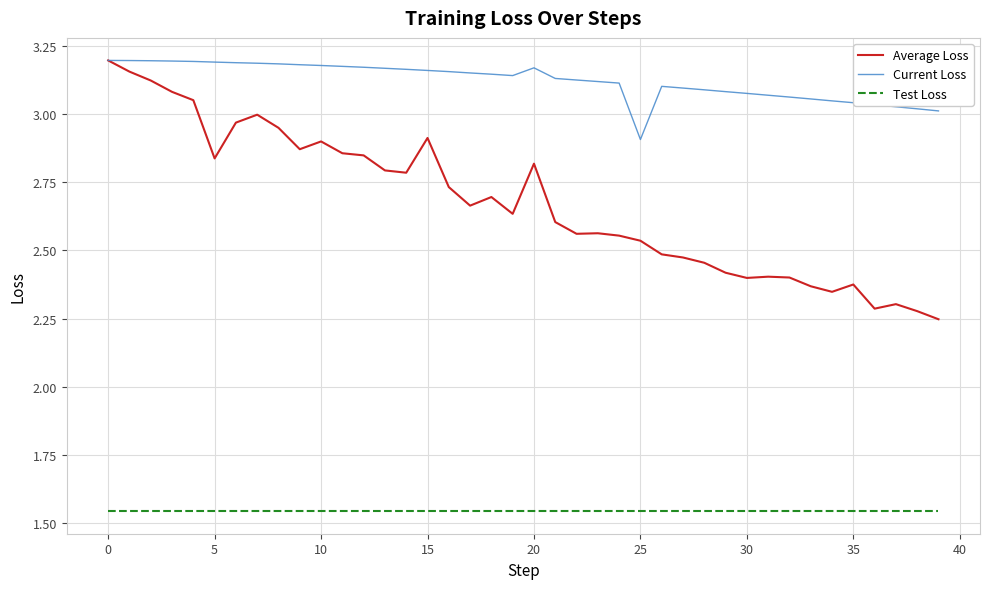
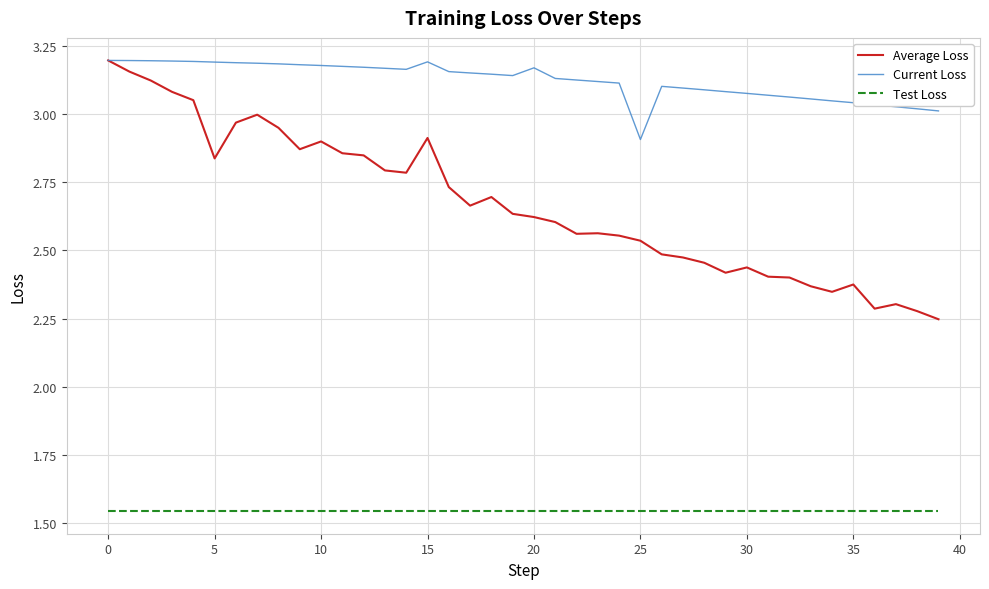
  {
    "Average Loss": {
      "5": 2.84,
      "10": 2.90,
      "15": 2.91,
-     "20": 2.82,
+     "20": 2.62,
      "25": 2.54,
-     "30": 2.40,
+     "30": 2.44,
      "35": 2.38
    },
    "Current Loss": {
      "5": 3.19,
      "10": 3.18,
-     "15": 3.16,
+     "15": 3.19,
      "20": 3.17,
      "25": 2.91,
      "30": 3.08
    },
    "Test Loss": {
      "0": 1.54,
      "5": 1.54,
      "10": 1.54,
      "15": 1.54,
      "20": 1.54,
      "25": 1.54,
      "30": 1.54,
      "35": 1.54
    }
  }
